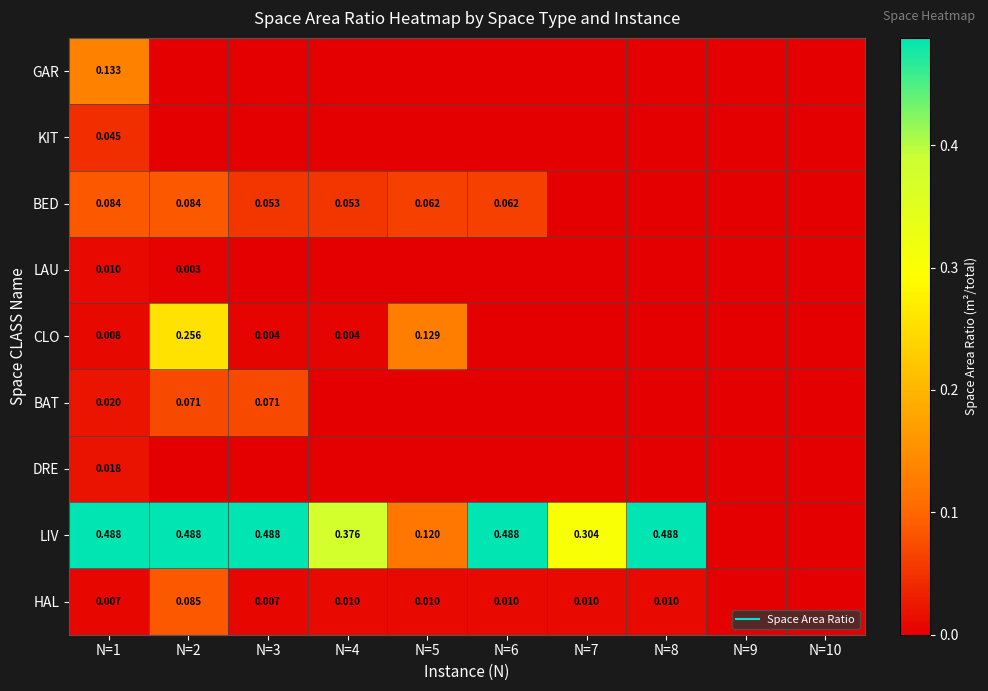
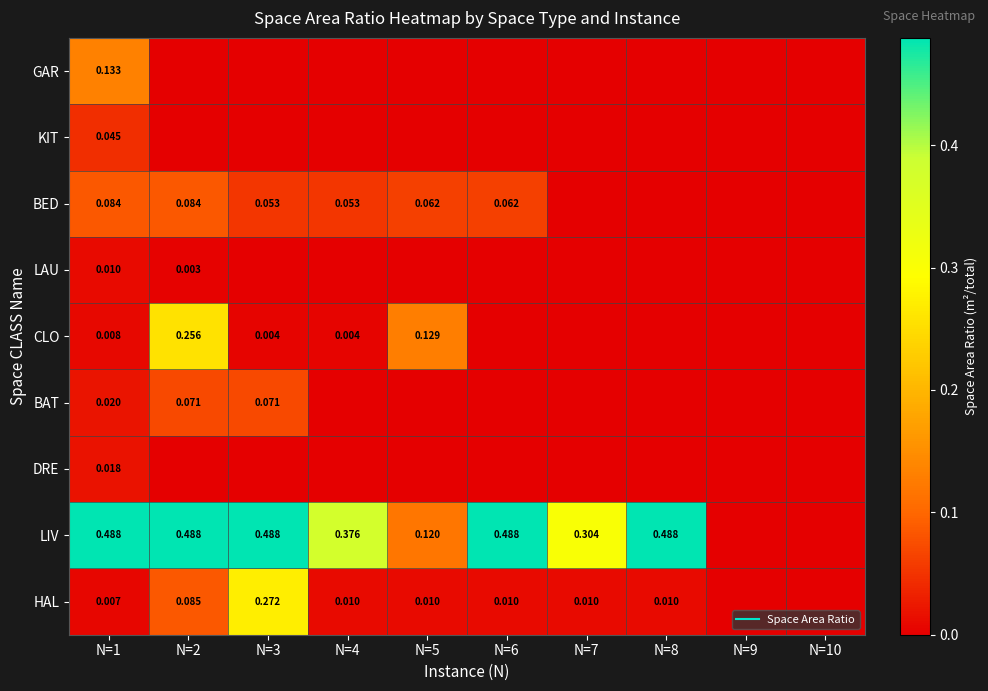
  {
    "GAR": {
      "N=1": 0.133
    },
    "KIT": {
      "N=1": 0.045
    },
    "BED": {
      "N=1": 0.084,
      "N=2": 0.084,
      "N=3": 0.053,
      "N=4": 0.053,
      "N=5": 0.062,
      "N=6": 0.062
    },
    "LAU": {
      "N=1": 0.010,
      "N=2": 0.003
    },
    "CLO": {
      "N=1": 0.008,
      "N=2": 0.256,
      "N=3": 0.004,
      "N=4": 0.004,
      "N=5": 0.129
    },
    "BAT": {
      "N=1": 0.020,
      "N=2": 0.071,
      "N=3": 0.071
    },
    "DRE": {
      "N=1": 0.018
    },
    "LIV": {
      "N=1": 0.488,
      "N=2": 0.488,
      "N=3": 0.488,
      "N=4": 0.376,
      "N=5": 0.120,
      "N=6": 0.488,
      "N=7": 0.304,
      "N=8": 0.488
    },
    "HAL": {
      "N=1": 0.007,
      "N=2": 0.085,
-     "N=3": 0.007,
+     "N=3": 0.272,
      "N=4": 0.010,
      "N=5": 0.010,
      "N=6": 0.010,
      "N=7": 0.010,
      "N=8": 0.010
    }
  }
